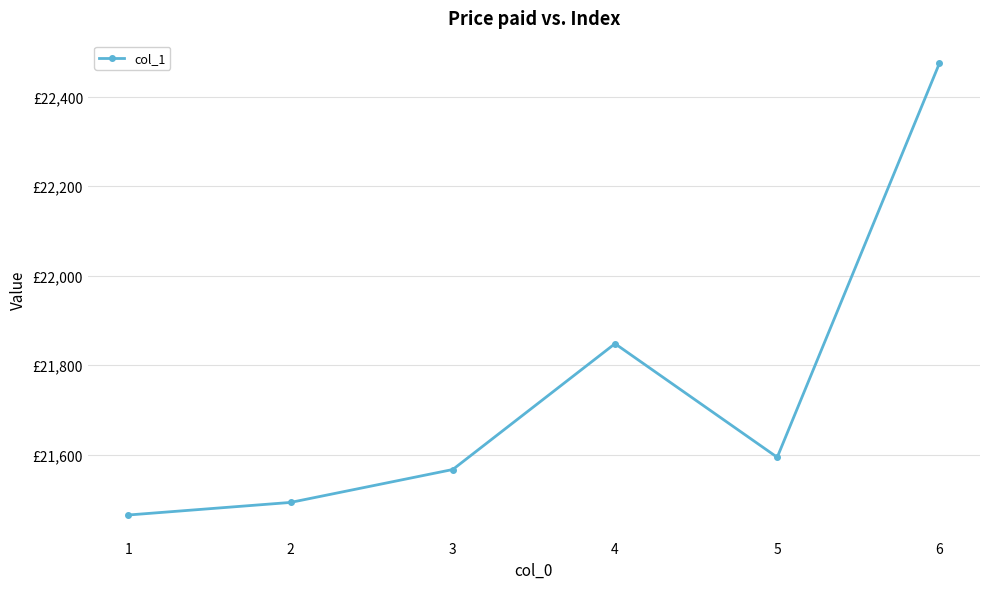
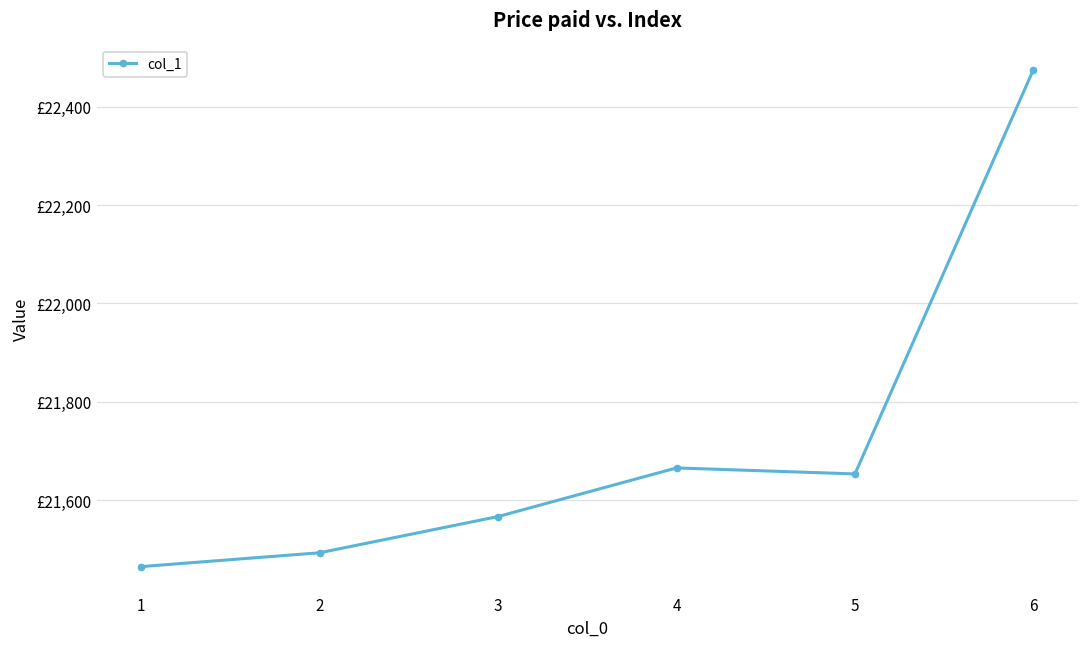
  {
    "1": "£21,470",
    "2": "£21,490",
    "3": "£21,570",
-   "4": "£21,850",
-   "5": "£21,590",
+   "4": "£21,670",
+   "5": "£21,650",
    "6": "£22,480"
  }
